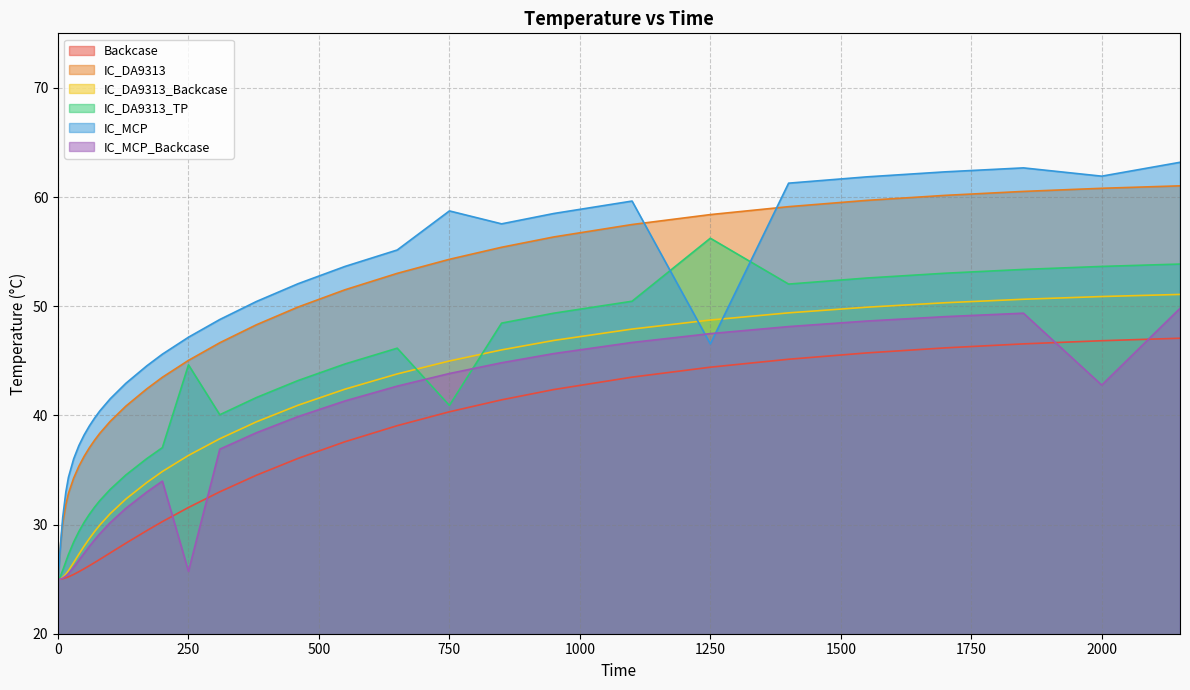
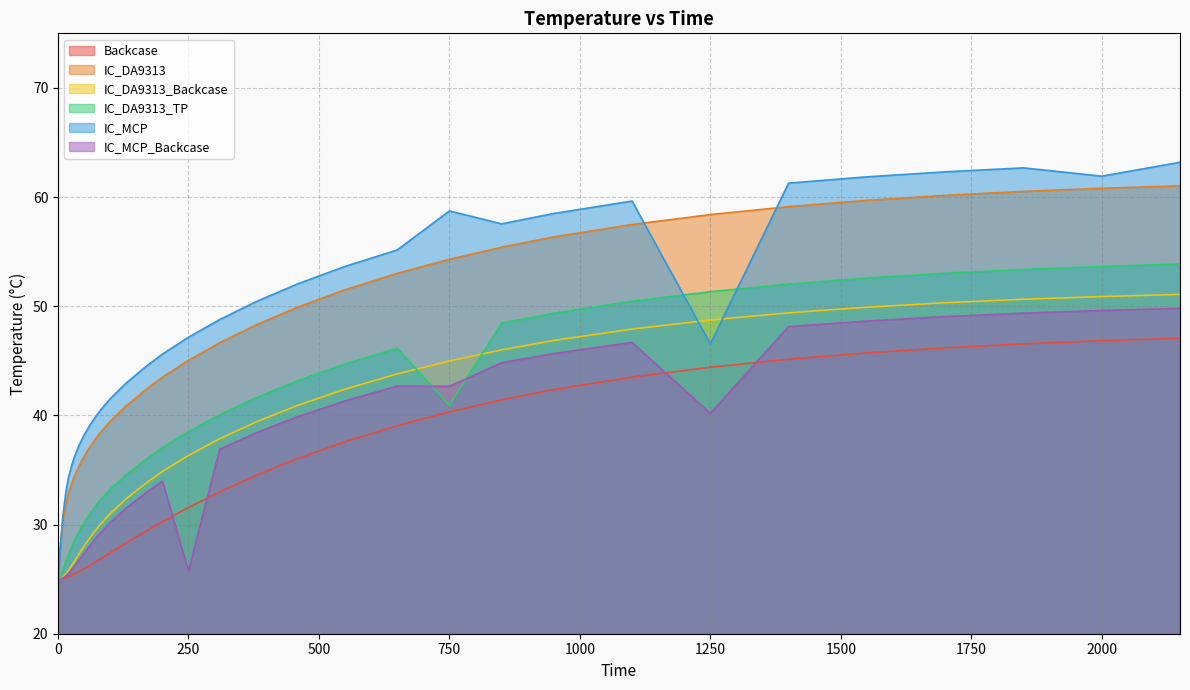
  {
    "IC_DA9313_TP": {
-     "250": 44.6,
+     "250": 38.5,
      "750": 40.9,
-     "1250": 56.2,
+     "1250": 51.3,
      "2000": 53.6
    },
    "IC_MCP": {
      "250": 47.2,
      "750": 58.7,
      "1250": 46.5,
      "2000": 61.9
    },
    "IC_MCP_Backcase": {
      "250": 25.7,
-     "750": 43.8,
-     "1250": 47.5,
-     "2000": 42.8
+     "750": 42.7,
+     "1250": 40.2,
+     "2000": 49.6
    }
  }
